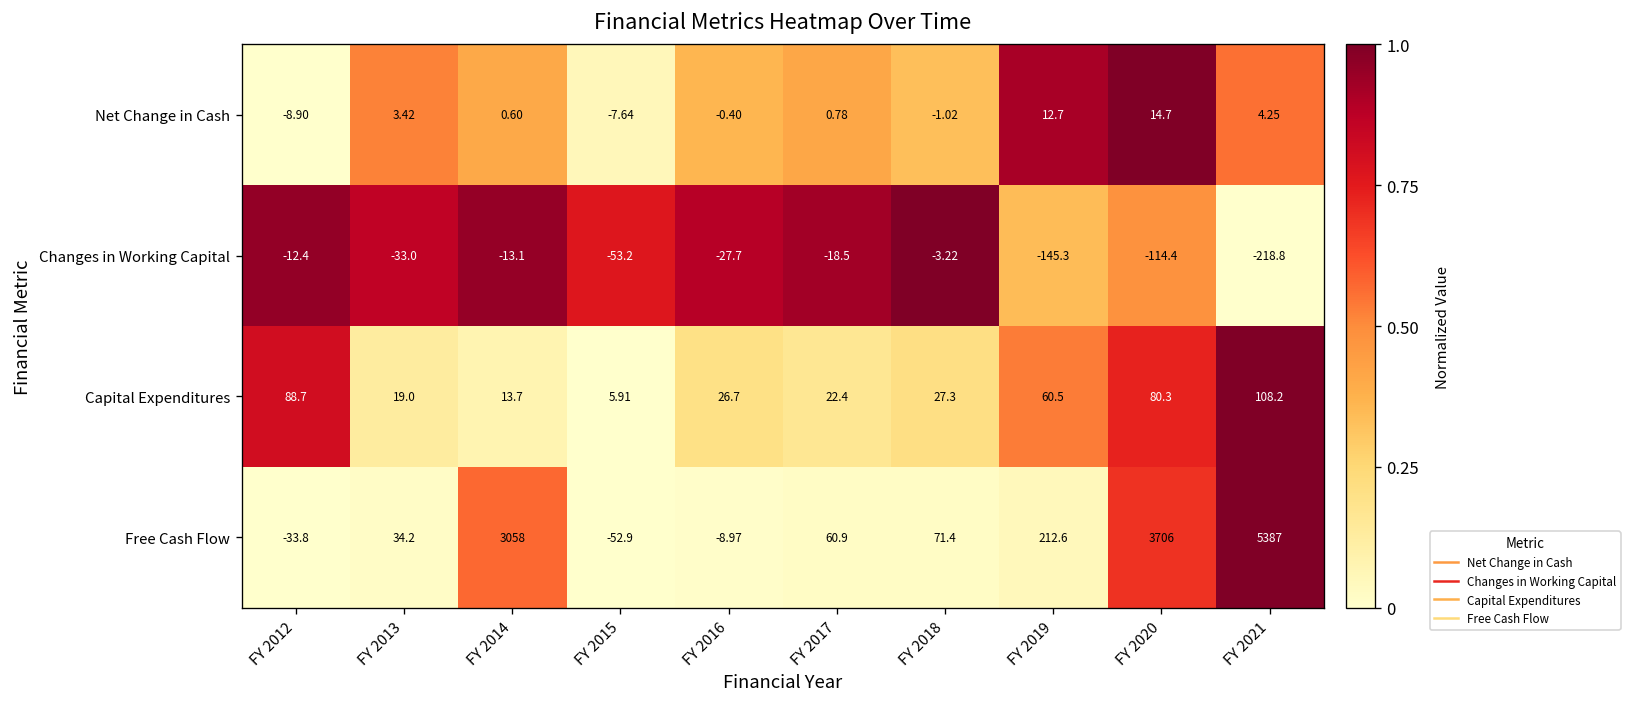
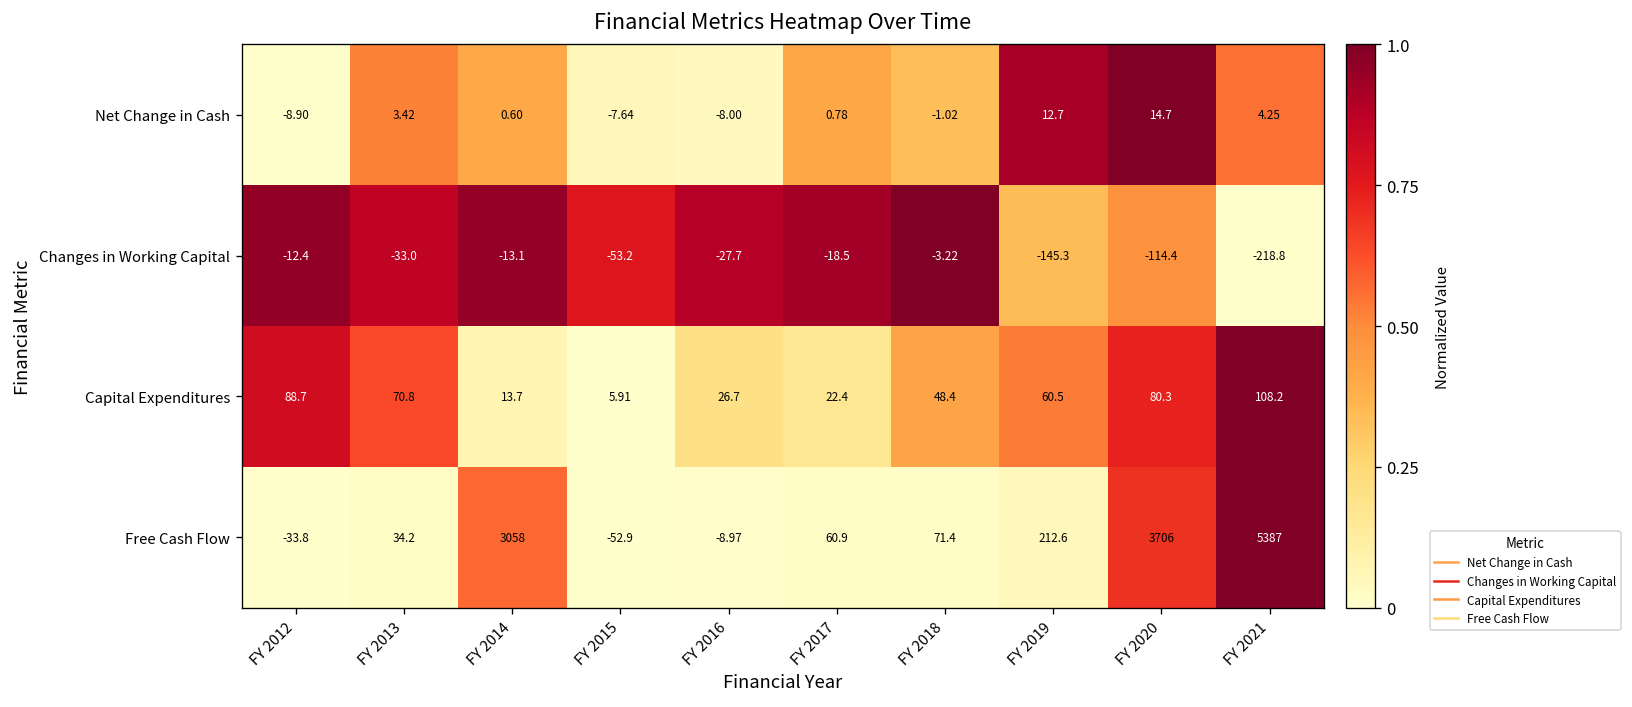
  {
    "Net Change in Cash": {
      "FY 2012": -8.90,
      "FY 2013": 3.42,
      "FY 2014": 0.60,
      "FY 2015": -7.64,
-     "FY 2016": -0.40,
+     "FY 2016": -8.00,
      "FY 2017": 0.78,
      "FY 2018": -1.02,
      "FY 2019": 12.7,
      "FY 2020": 14.7,
      "FY 2021": 4.25
    },
    "Changes in Working Capital": {
      "FY 2012": -12.4,
      "FY 2013": -33.0,
      "FY 2014": -13.1,
      "FY 2015": -53.2,
      "FY 2016": -27.7,
      "FY 2017": -18.5,
      "FY 2018": -3.22,
      "FY 2019": -145.3,
      "FY 2020": -114.4,
      "FY 2021": -218.8
    },
    "Capital Expenditures": {
      "FY 2012": 88.7,
-     "FY 2013": 19.0,
+     "FY 2013": 70.8,
      "FY 2014": 13.7,
      "FY 2015": 5.91,
      "FY 2016": 26.7,
      "FY 2017": 22.4,
-     "FY 2018": 27.3,
+     "FY 2018": 48.4,
      "FY 2019": 60.5,
      "FY 2020": 80.3,
      "FY 2021": 108.2
    },
    "Free Cash Flow": {
      "FY 2012": -33.8,
      "FY 2013": 34.2,
      "FY 2014": 3058,
      "FY 2015": -52.9,
      "FY 2016": -8.97,
      "FY 2017": 60.9,
      "FY 2018": 71.4,
      "FY 2019": 212.6,
      "FY 2020": 3706,
      "FY 2021": 5387
    }
  }
